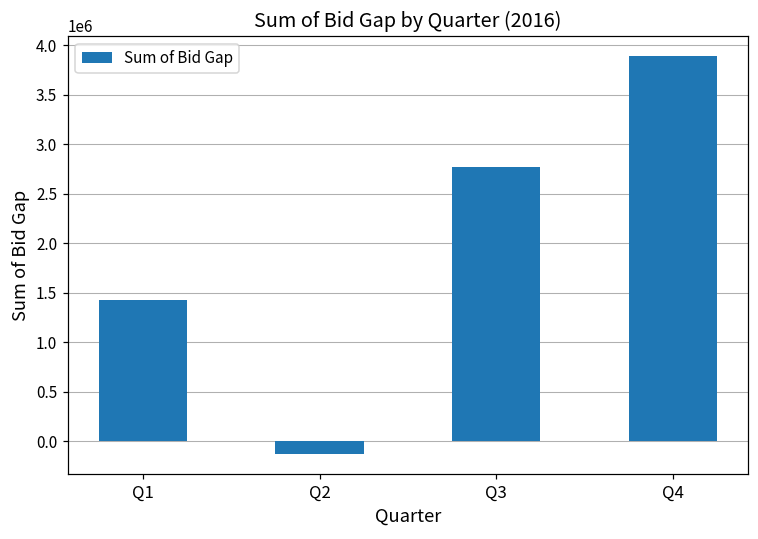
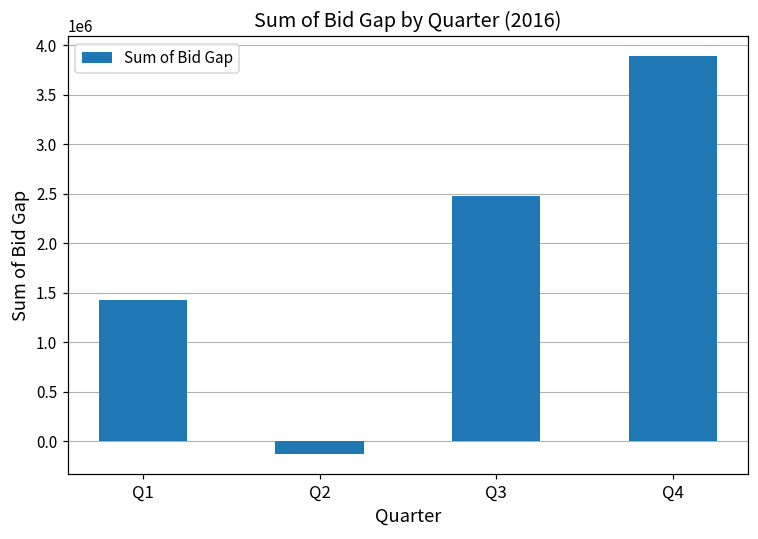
  {
    "Q1": 1400000,
    "Q2": -100000,
-   "Q3": 2800000,
+   "Q3": 2500000,
    "Q4": 3900000
  }
